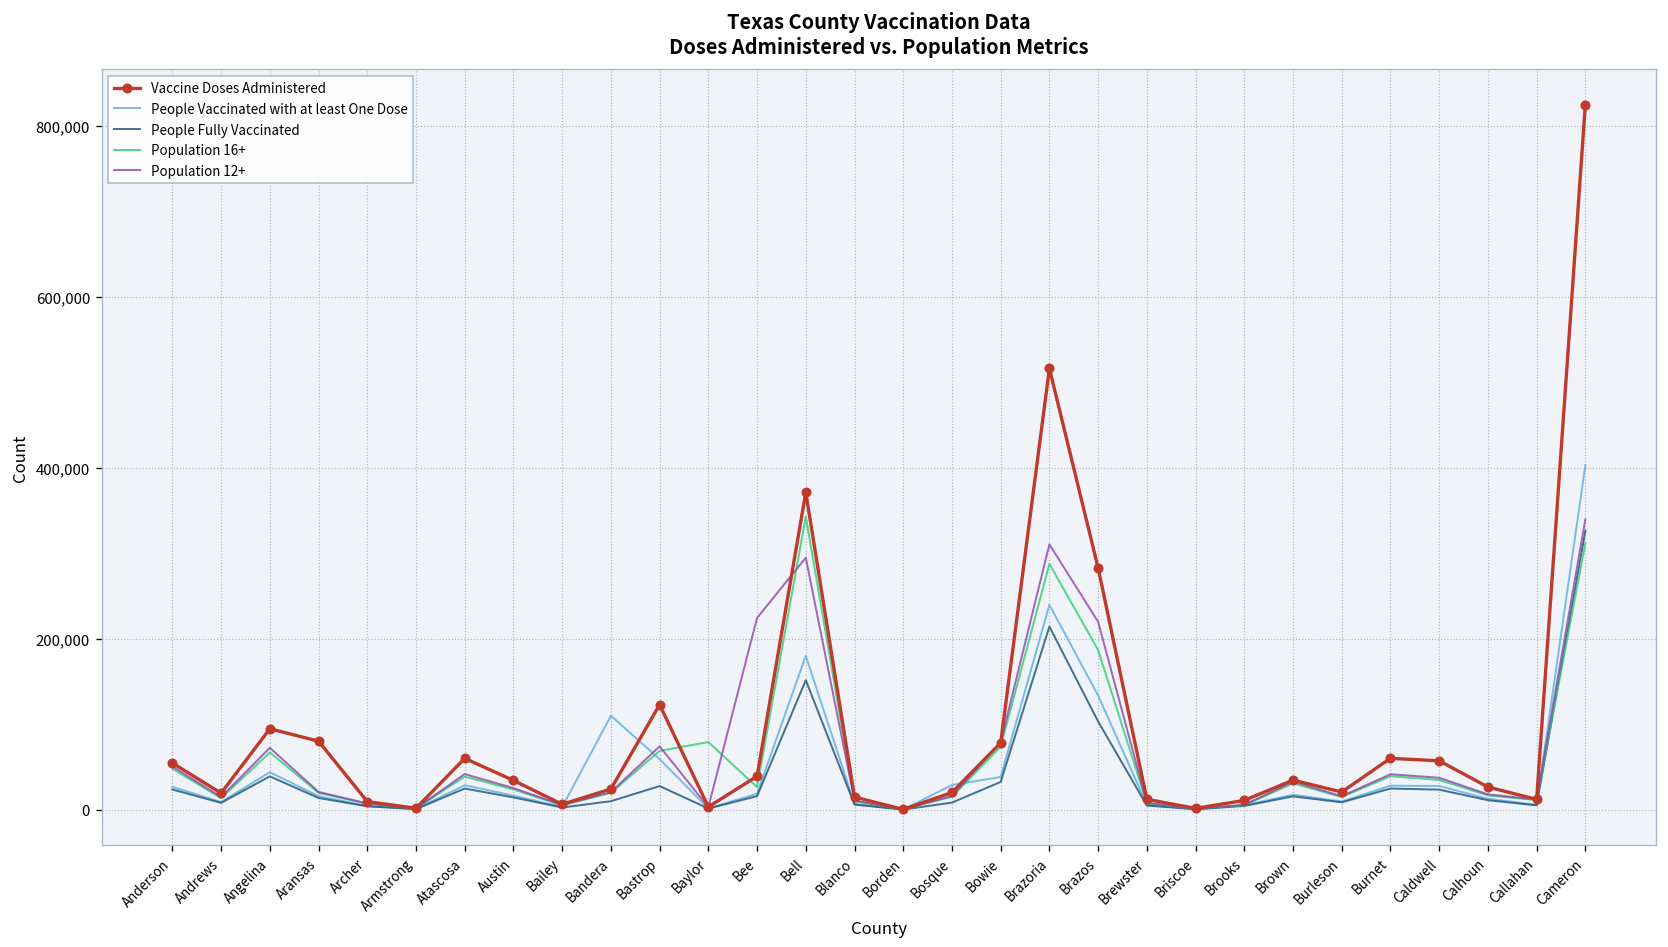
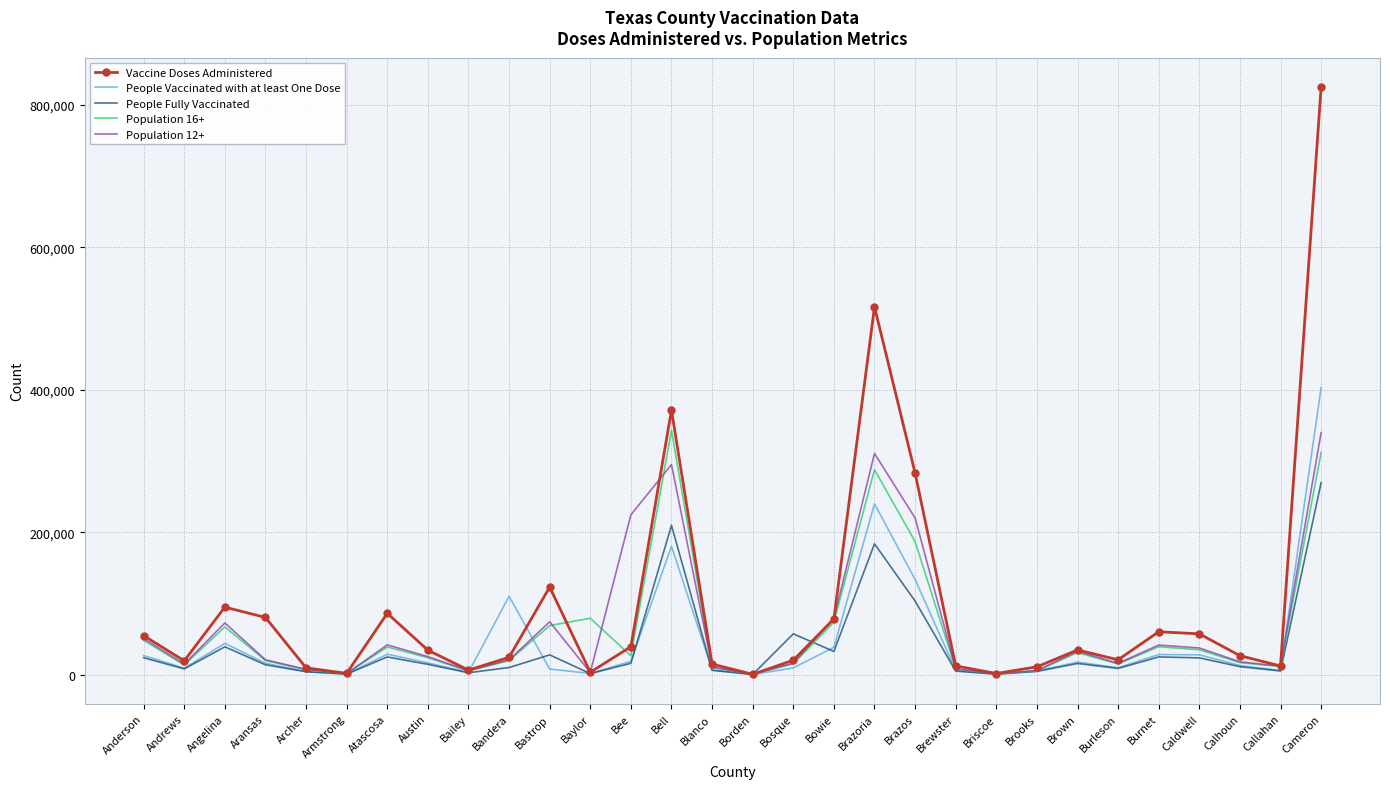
  {
    "Vaccine Doses Administered": {
      "Anderson": "50,000",
      "Andrews": "20,000",
      "Angelina": "90,000",
      "Aransas": "80,000",
-     "Atascosa": "60,000",
+     "Atascosa": "90,000",
      "Austin": "30,000",
      "Bandera": "20,000",
      "Bastrop": "120,000",
      "Bee": "40,000",
      "Bell": "370,000",
      "Blanco": "10,000",
      "Bosque": "20,000",
      "Brazoria": "520,000",
      "Brazos": "280,000",
      "Brewster": "10,000",
      "Brooks": "10,000",
      "Burleson": "20,000",
      "Burnet": "60,000",
      "Caldwell": "60,000",
      "Calhoun": "30,000",
      "Cameron": "820,000"
    },
    "People Vaccinated with at least One Dose": {
      "Angelina": "40,000",
      "Atascosa": "30,000",
      "Bandera": "110,000",
-     "Bastrop": "60,000",
+     "Bastrop": "10,000",
      "Bell": "180,000",
-     "Bosque": "30,000",
+     "Bosque": "10,000",
      "Bowie": "40,000",
      "Brazoria": "240,000",
      "Brazos": "130,000",
      "Caldwell": "30,000",
      "Cameron": "400,000"
    },
    "People Fully Vaccinated": {
      "Angelina": "40,000",
      "Atascosa": "20,000",
      "Bandera": "10,000",
      "Bastrop": "30,000",
-     "Bell": "150,000",
-     "Bosque": "10,000",
+     "Bell": "210,000",
+     "Bosque": "60,000",
      "Bowie": "30,000",
-     "Brazoria": "210,000",
+     "Brazoria": "180,000",
      "Brazos": "100,000",
      "Caldwell": "20,000",
-     "Cameron": "330,000"
+     "Cameron": "270,000"
    },
    "Population 16+": {
      "Angelina": "70,000",
      "Bastrop": "70,000",
      "Baylor": "80,000",
      "Bee": "30,000",
      "Bell": "340,000",
      "Bowie": "70,000",
      "Brazoria": "290,000",
      "Brazos": "190,000",
      "Cameron": "310,000"
    },
    "Population 12+": {
      "Angelina": "70,000",
      "Bastrop": "70,000",
      "Bee": "220,000",
      "Bell": "290,000",
      "Brazoria": "310,000",
      "Brazos": "220,000",
      "Cameron": "340,000"
    }
  }
